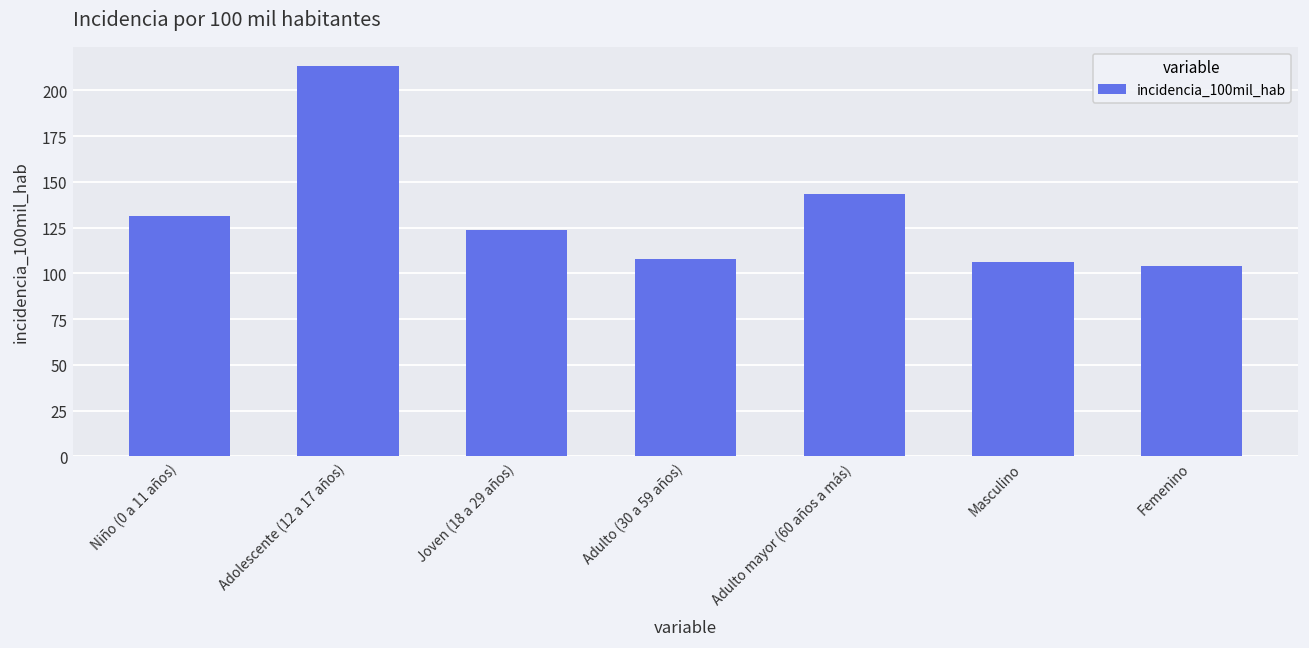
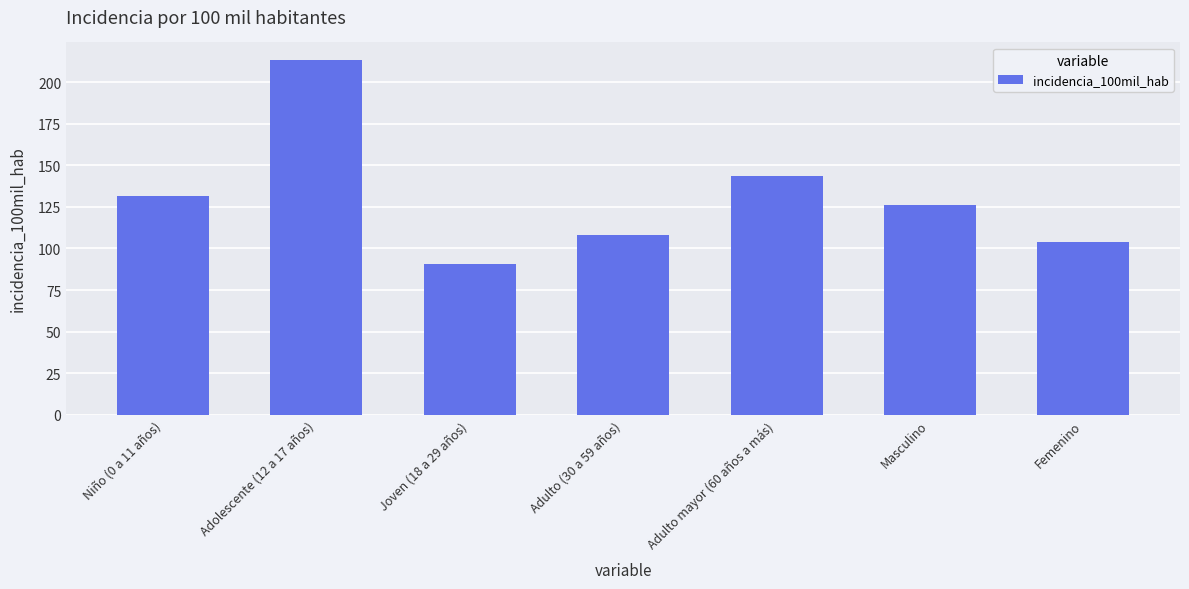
  {
    "Niño (0 a 11 años)": 131,
    "Adolescente (12 a 17 años)": 213,
-   "Joven (18 a 29 años)": 124,
+   "Joven (18 a 29 años)": 91,
    "Adulto (30 a 59 años)": 108,
    "Adulto mayor (60 años a más)": 144,
-   "Masculino": 106,
+   "Masculino": 126,
    "Femenino": 104
  }
